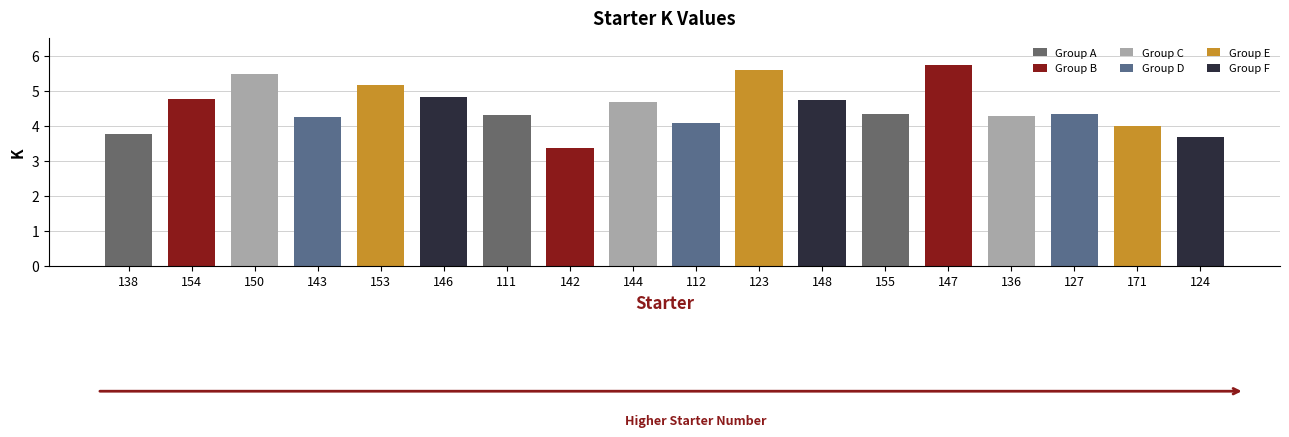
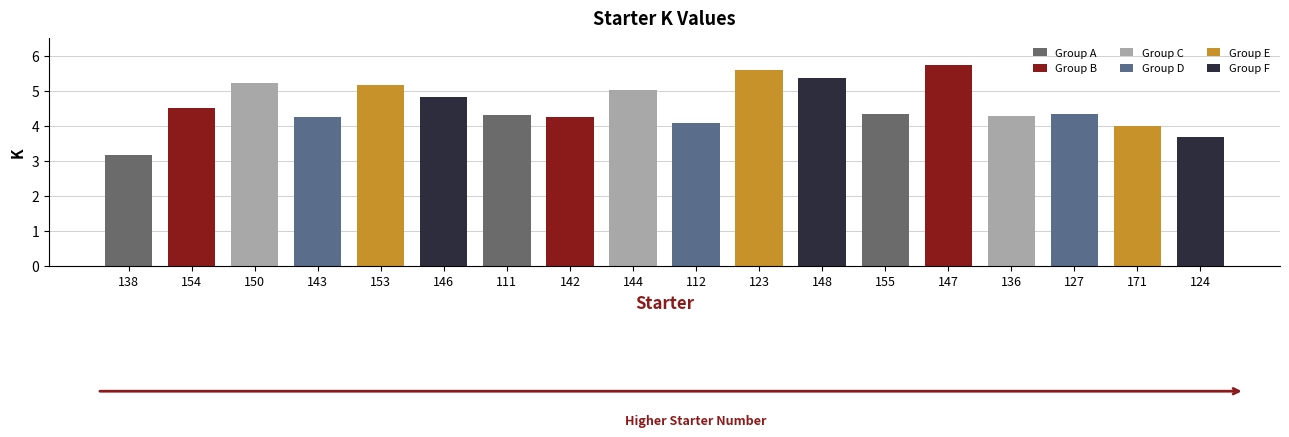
  {
-   "138": 3.8,
-   "154": 4.8,
-   "150": 5.5,
+   "138": 3.2,
+   "154": 4.5,
+   "150": 5.2,
    "143": 4.3,
    "153": 5.2,
    "146": 4.8,
    "111": 4.3,
-   "142": 3.4,
-   "144": 4.7,
+   "142": 4.3,
+   "144": 5.0,
    "112": 4.1,
    "123": 5.6,
-   "148": 4.7,
+   "148": 5.4,
    "155": 4.3,
    "147": 5.7,
    "136": 4.3,
    "127": 4.3,
    "171": 4.0,
    "124": 3.7
  }
